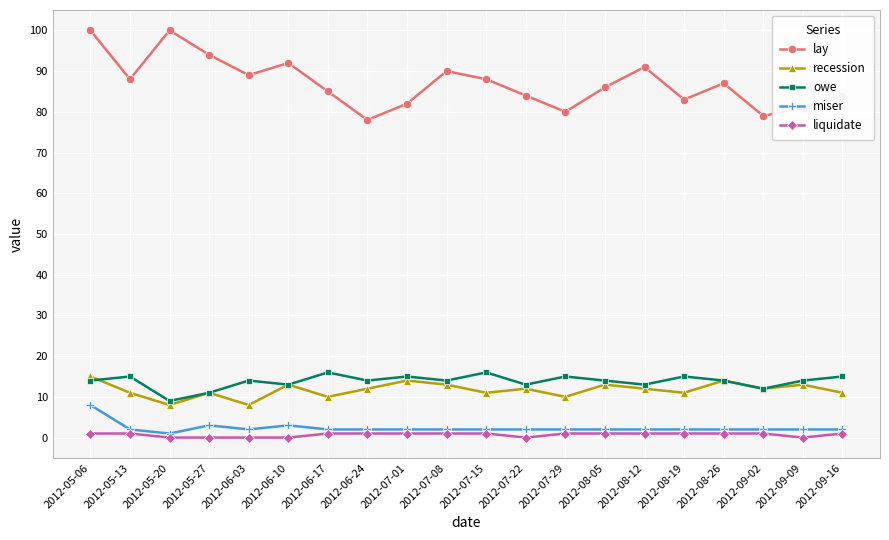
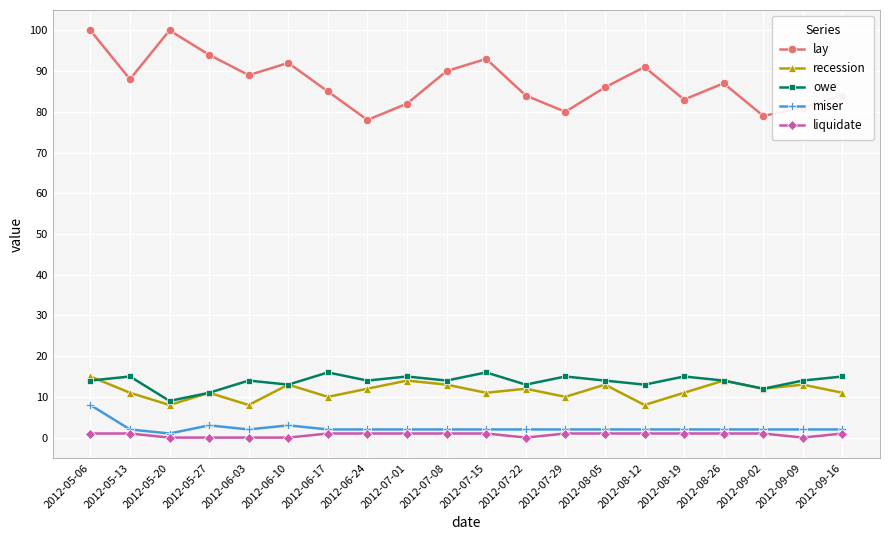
  {
    "lay": {
      "2012-05-06": 100,
      "2012-05-13": 88,
      "2012-05-20": 100,
      "2012-05-27": 94,
      "2012-06-03": 89,
      "2012-06-10": 92,
      "2012-06-17": 85,
      "2012-06-24": 78,
      "2012-07-01": 82,
      "2012-07-08": 90,
-     "2012-07-15": 88,
+     "2012-07-15": 93,
      "2012-07-22": 84,
      "2012-07-29": 80,
      "2012-08-05": 86,
      "2012-08-12": 91,
      "2012-08-19": 83,
      "2012-08-26": 87,
      "2012-09-02": 79
    },
    "recession": {
      "2012-05-06": 15,
      "2012-05-13": 11,
      "2012-05-20": 8,
      "2012-06-03": 8,
      "2012-06-17": 10,
      "2012-06-24": 12,
      "2012-07-01": 14,
      "2012-07-08": 13,
      "2012-07-15": 11,
      "2012-07-22": 12,
      "2012-07-29": 10,
      "2012-08-05": 13,
-     "2012-08-12": 12,
+     "2012-08-12": 8,
      "2012-08-19": 11,
      "2012-09-09": 13,
      "2012-09-16": 11
    },
    "owe": {
      "2012-05-06": 14,
      "2012-05-13": 15,
      "2012-05-20": 9,
      "2012-06-03": 14,
      "2012-06-17": 16,
      "2012-06-24": 14,
      "2012-07-01": 15,
      "2012-07-08": 14,
      "2012-07-15": 16,
      "2012-07-22": 13,
      "2012-07-29": 15,
      "2012-08-05": 14,
      "2012-08-12": 13,
      "2012-08-19": 15,
      "2012-09-09": 14,
      "2012-09-16": 15
    },
    "miser": {
      "2012-05-06": 8,
      "2012-05-13": 2,
      "2012-05-20": 1,
      "2012-05-27": 3,
      "2012-06-03": 2,
      "2012-06-10": 3,
      "2012-06-17": 2,
      "2012-06-24": 2,
      "2012-07-01": 2,
      "2012-07-08": 2,
      "2012-07-15": 2,
      "2012-07-22": 2,
      "2012-07-29": 2,
      "2012-08-05": 2,
      "2012-08-12": 2,
      "2012-08-19": 2,
      "2012-08-26": 2,
      "2012-09-02": 2,
      "2012-09-09": 2,
      "2012-09-16": 2
    },
    "liquidate": {
      "2012-05-06": 1,
      "2012-05-13": 1,
      "2012-05-20": 0,
      "2012-05-27": 0,
      "2012-06-03": 0,
      "2012-06-10": 0,
      "2012-06-17": 1,
      "2012-06-24": 1,
      "2012-07-01": 1,
      "2012-07-08": 1,
      "2012-07-15": 1,
      "2012-07-22": 0,
      "2012-07-29": 1,
      "2012-08-05": 1,
      "2012-08-12": 1,
      "2012-08-19": 1,
      "2012-08-26": 1,
      "2012-09-02": 1,
      "2012-09-09": 0,
      "2012-09-16": 1
    }
  }
